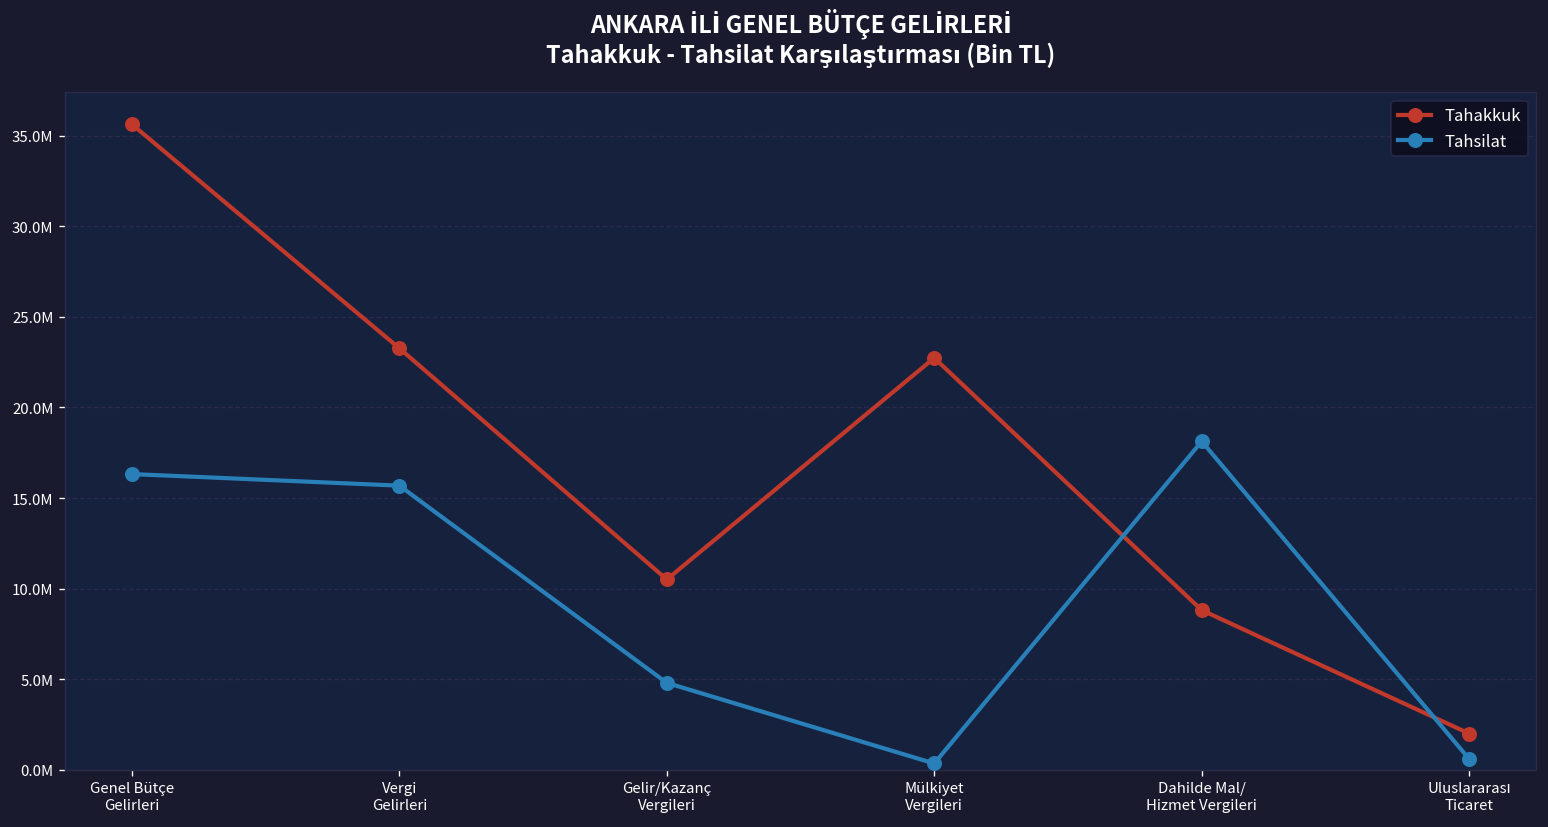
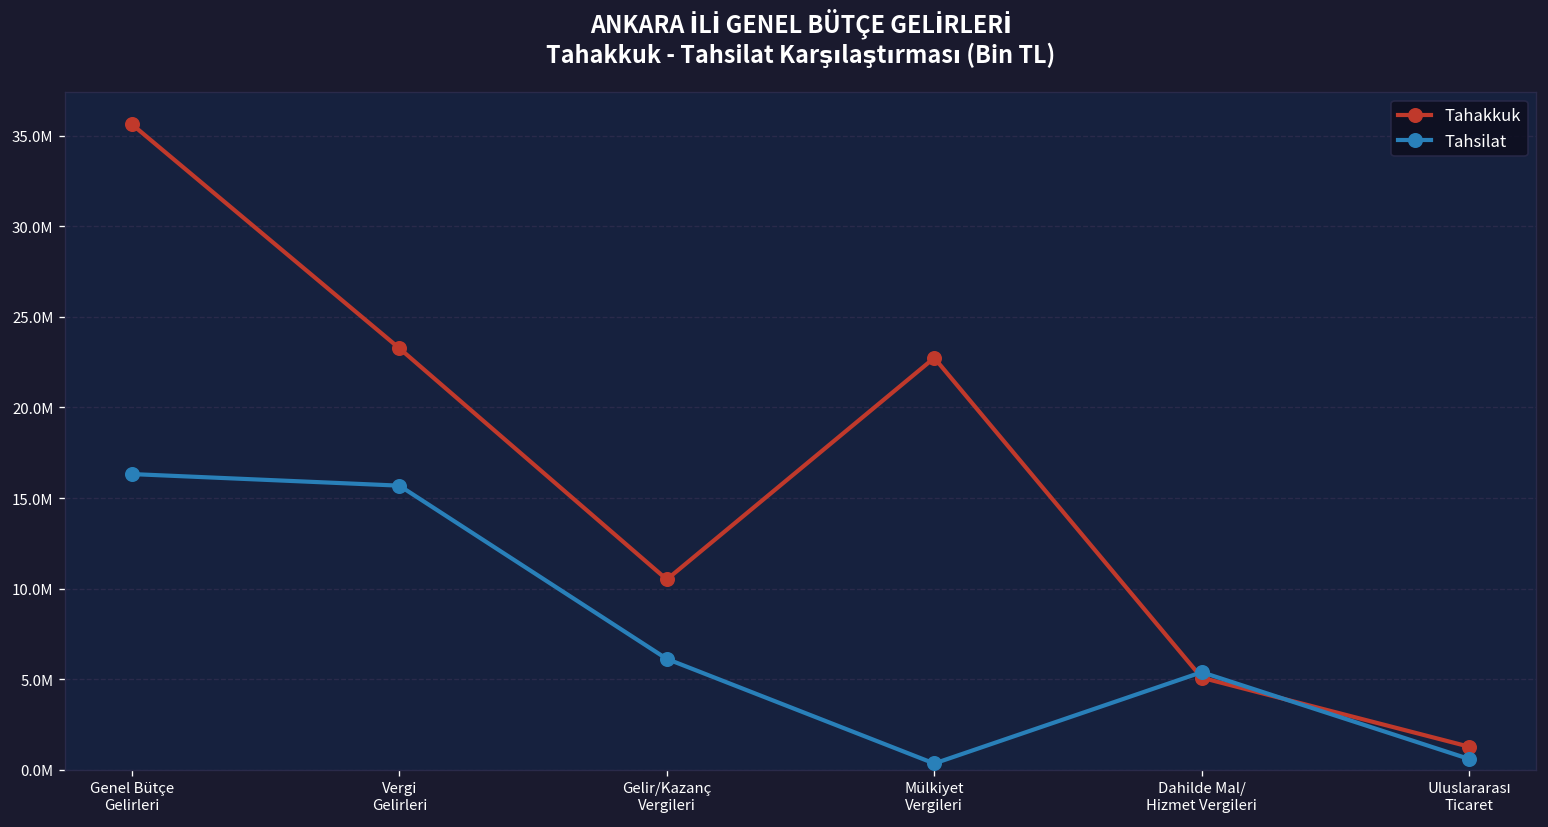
  {
    "Tahakkuk": {
      "Genel Bütçe Gelirleri": 35600000,
      "Vergi Gelirleri": 23300000,
      "Gelir/Kazanç Vergileri": 10500000,
      "Mülkiyet Vergileri": 22700000,
-     "Dahilde Mal/ Hizmet Vergileri": 8800000,
-     "Uluslararası Ticaret": 2000000
+     "Dahilde Mal/ Hizmet Vergileri": 5100000,
+     "Uluslararası Ticaret": 1300000
    },
    "Tahsilat": {
      "Genel Bütçe Gelirleri": 16300000,
      "Vergi Gelirleri": 15700000,
-     "Gelir/Kazanç Vergileri": 4800000,
+     "Gelir/Kazanç Vergileri": 6100000,
      "Mülkiyet Vergileri": 300000,
-     "Dahilde Mal/ Hizmet Vergileri": 18100000,
+     "Dahilde Mal/ Hizmet Vergileri": 5400000,
      "Uluslararası Ticaret": 600000
    }
  }
